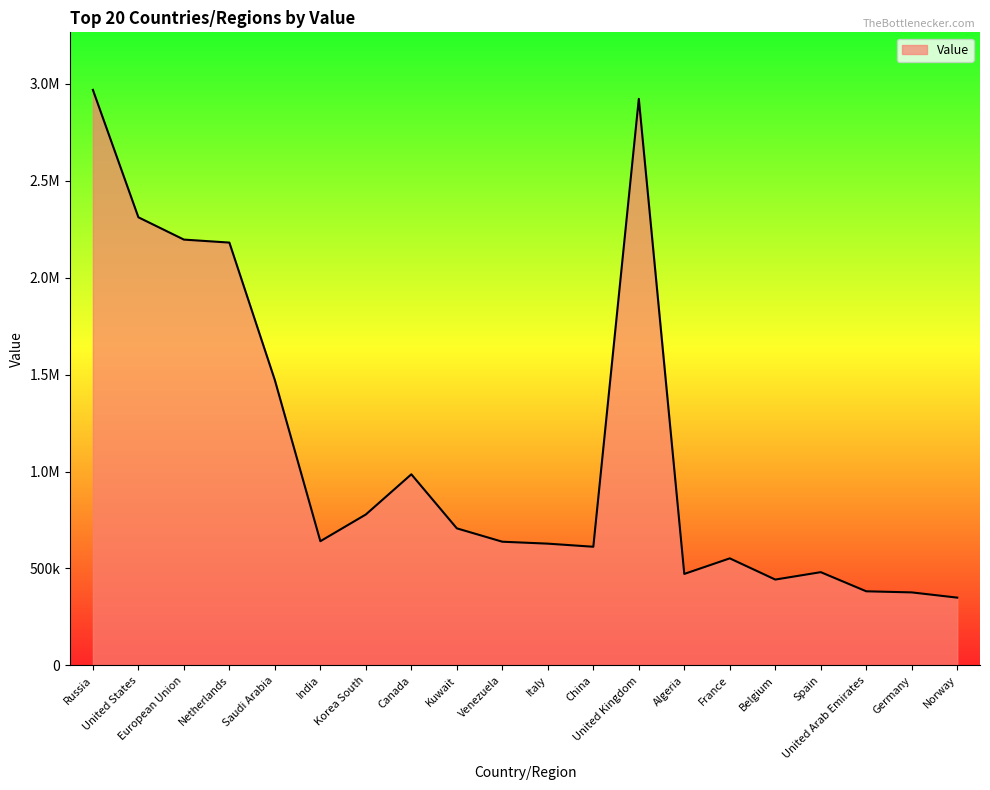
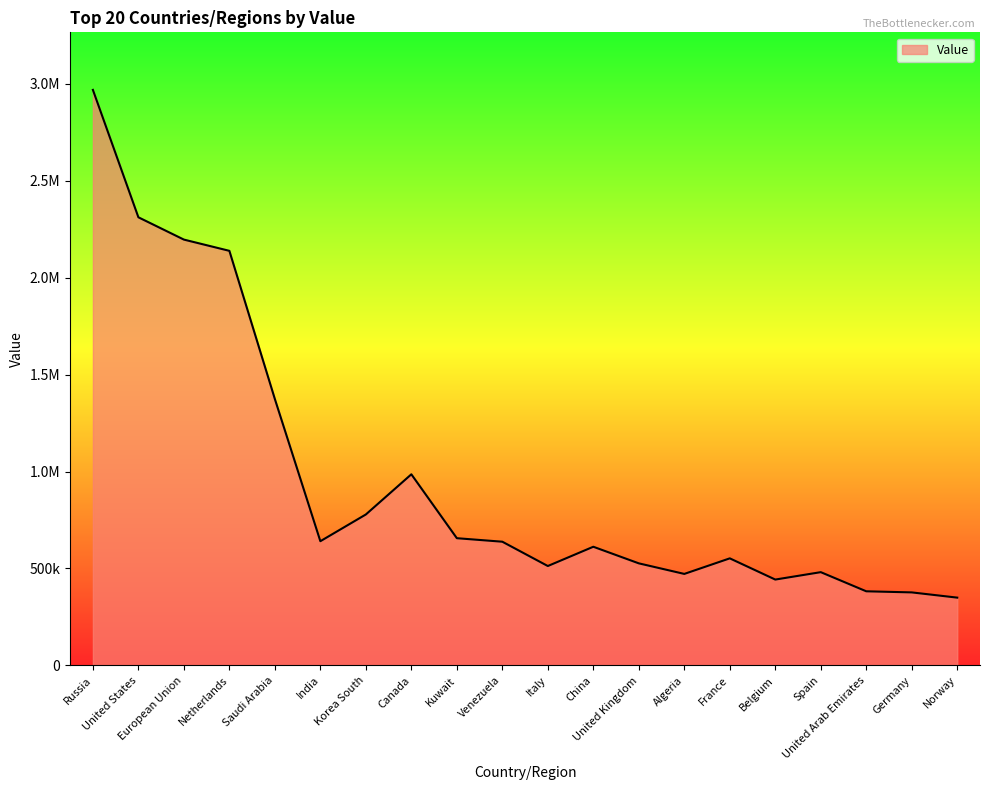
  {
    "Russia": 2970000,
    "United States": 2310000,
    "European Union": 2200000,
-   "Netherlands": 2180000,
-   "Saudi Arabia": 1470000,
+   "Netherlands": 2140000,
+   "Saudi Arabia": 1370000,
    "India": 640000,
    "Korea South": 780000,
    "Canada": 990000,
-   "Kuwait": 710000,
+   "Kuwait": 660000,
    "Venezuela": 640000,
-   "Italy": 630000,
+   "Italy": 510000,
    "China": 610000,
-   "United Kingdom": 2920000,
+   "United Kingdom": 530000,
    "Algeria": 470000,
    "France": 550000,
    "Belgium": 440000,
    "Spain": 480000,
    "United Arab Emirates": 380000,
    "Germany": 380000,
    "Norway": 350000
  }
